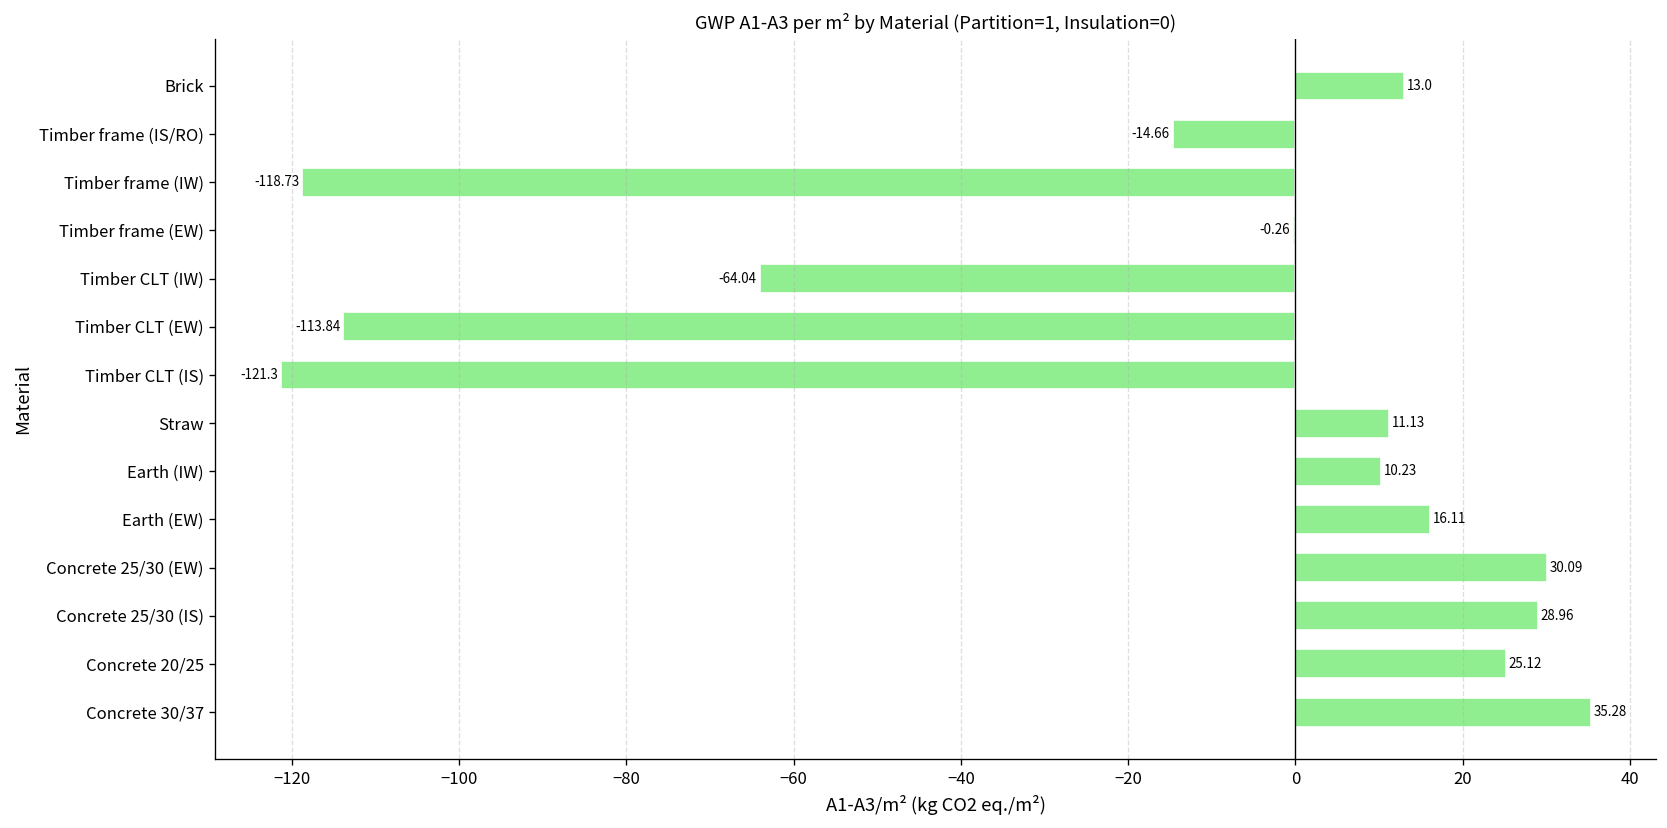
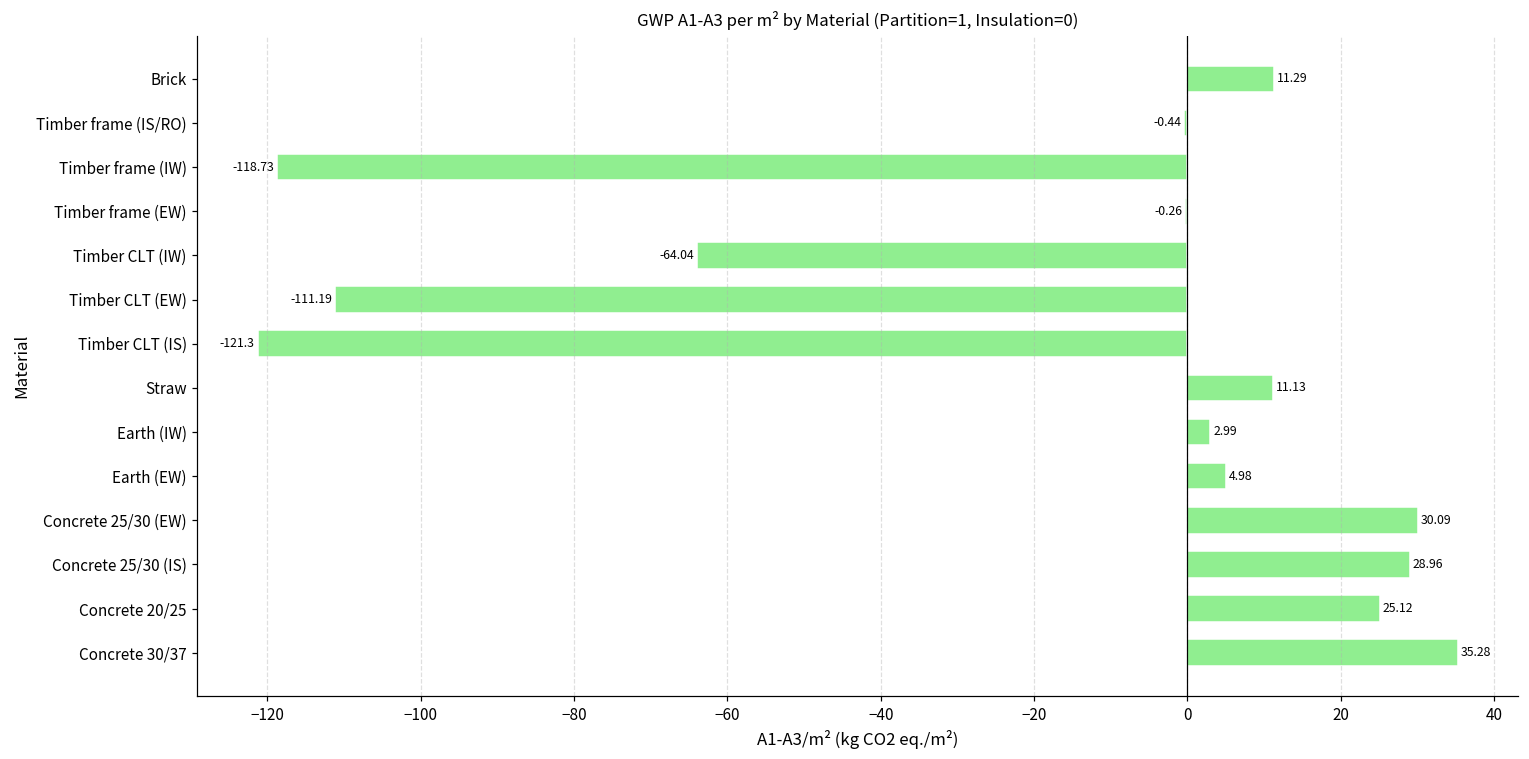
  {
-   "Brick": 13.0,
-   "Timber frame (IS/RO)": -14.66,
+   "Brick": 11.29,
+   "Timber frame (IS/RO)": -0.44,
    "Timber frame (IW)": -118.73,
    "Timber frame (EW)": -0.26,
    "Timber CLT (IW)": -64.04,
-   "Timber CLT (EW)": -113.84,
+   "Timber CLT (EW)": -111.19,
    "Timber CLT (IS)": -121.3,
    "Straw": 11.13,
-   "Earth (IW)": 10.23,
-   "Earth (EW)": 16.11,
+   "Earth (IW)": 2.99,
+   "Earth (EW)": 4.98,
    "Concrete 25/30 (EW)": 30.09,
    "Concrete 25/30 (IS)": 28.96,
    "Concrete 20/25": 25.12,
    "Concrete 30/37": 35.28
  }
